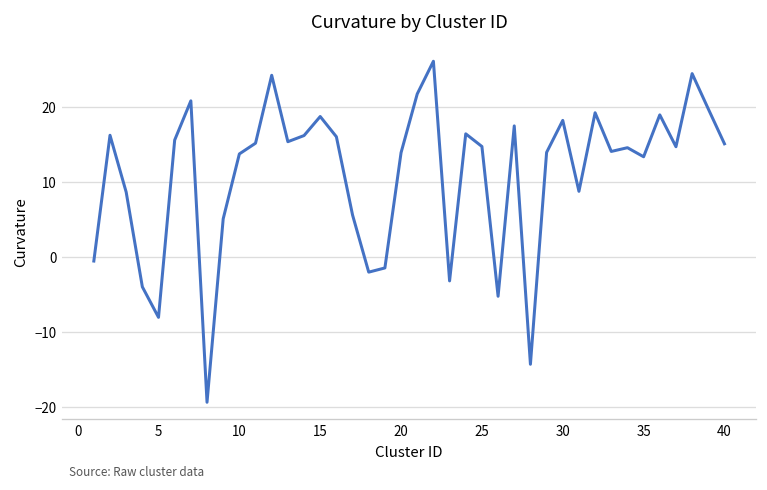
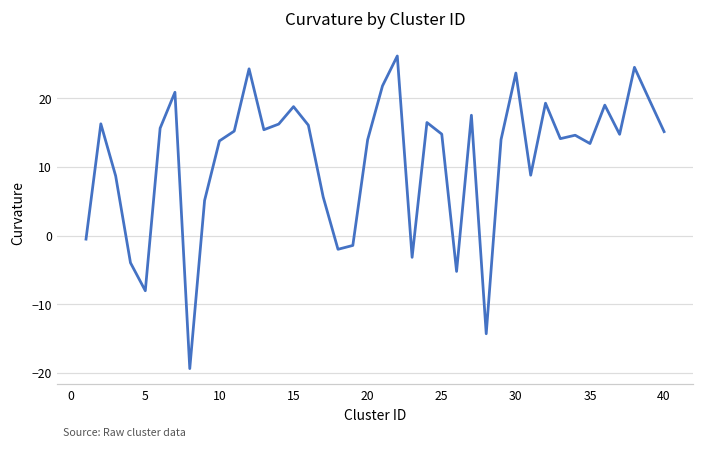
  {
    "5": -8,
    "10": 14,
    "15": 19,
    "20": 14,
    "25": 15,
-   "30": 18,
+   "30": 24,
    "35": 13,
    "40": 15
  }
